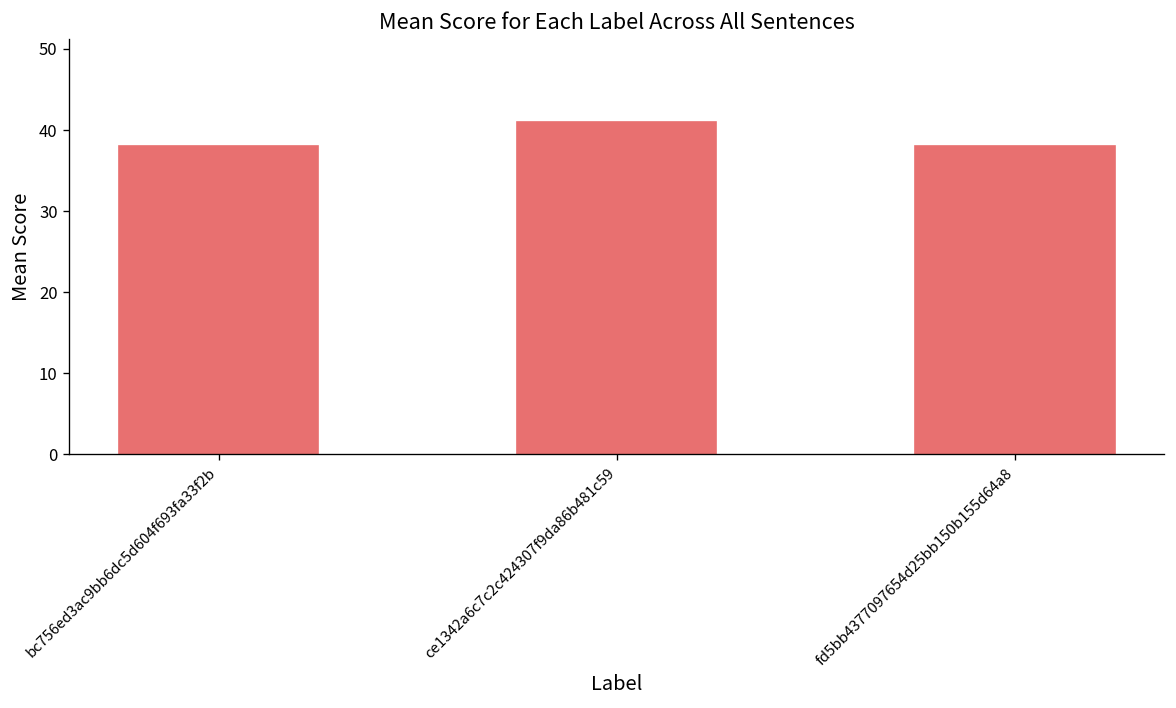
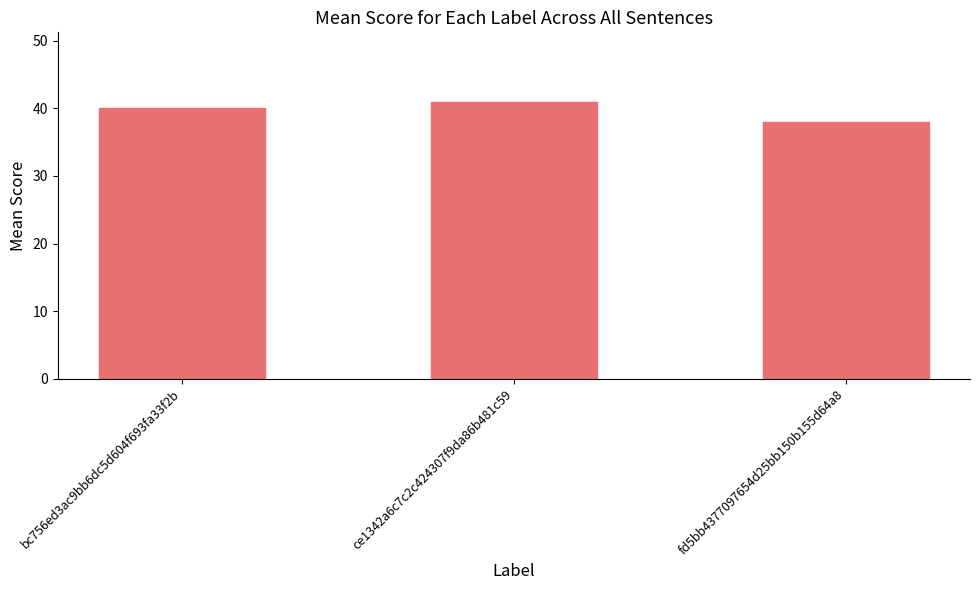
  {
-   "bc756ed3ac9bb6dc5d604f693fa33f2b": 38,
+   "bc756ed3ac9bb6dc5d604f693fa33f2b": 40,
    "ce1342a6c7c2c424307f9da86b481c59": 41,
    "fd5bb4377097654d25bb150b155d64a8": 38
  }
